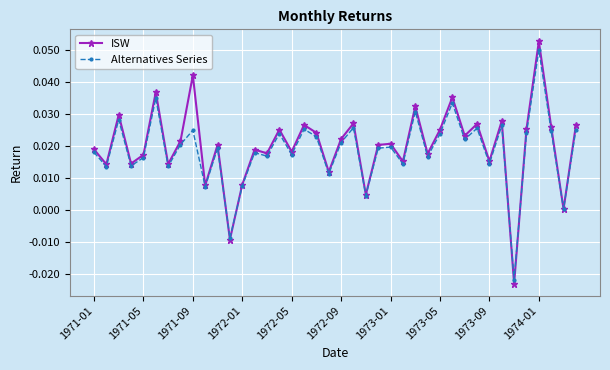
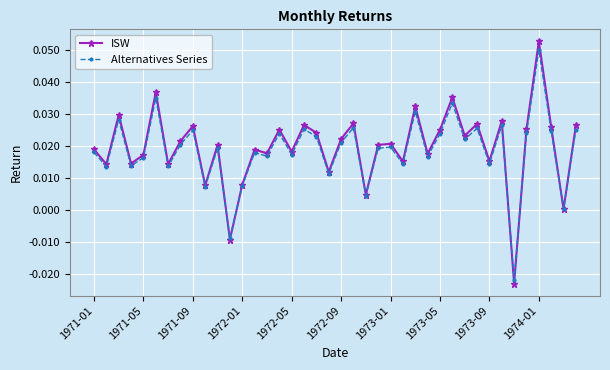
  {
    "ISW": {
      "1971-01": 0.019,
      "1971-05": 0.017,
-     "1971-09": 0.042,
+     "1971-09": 0.026,
      "1972-05": 0.018,
      "1972-09": 0.022,
      "1973-01": 0.021,
      "1973-05": 0.025,
      "1974-01": 0.053
    },
    "Alternatives Series": {
      "1971-01": 0.018,
      "1971-05": 0.016,
      "1971-09": 0.025,
      "1972-05": 0.017,
      "1972-09": 0.021,
      "1973-01": 0.020,
      "1973-05": 0.024,
      "1974-01": 0.050
    }
  }
